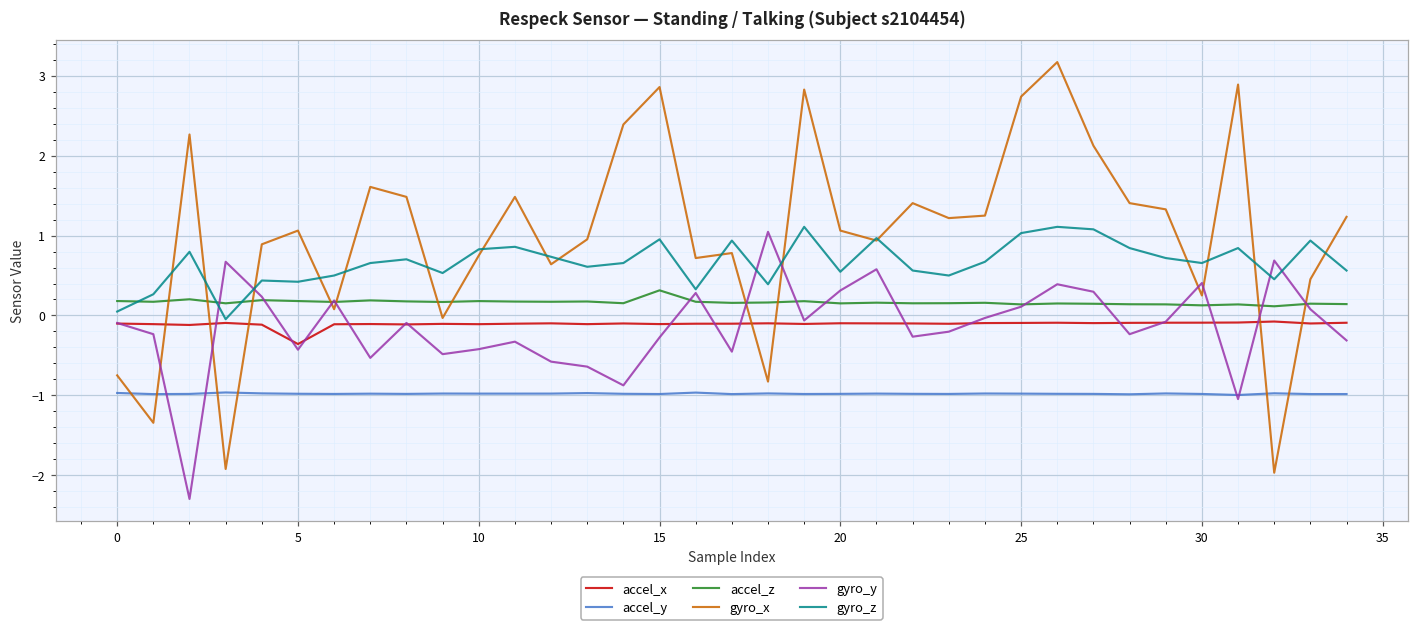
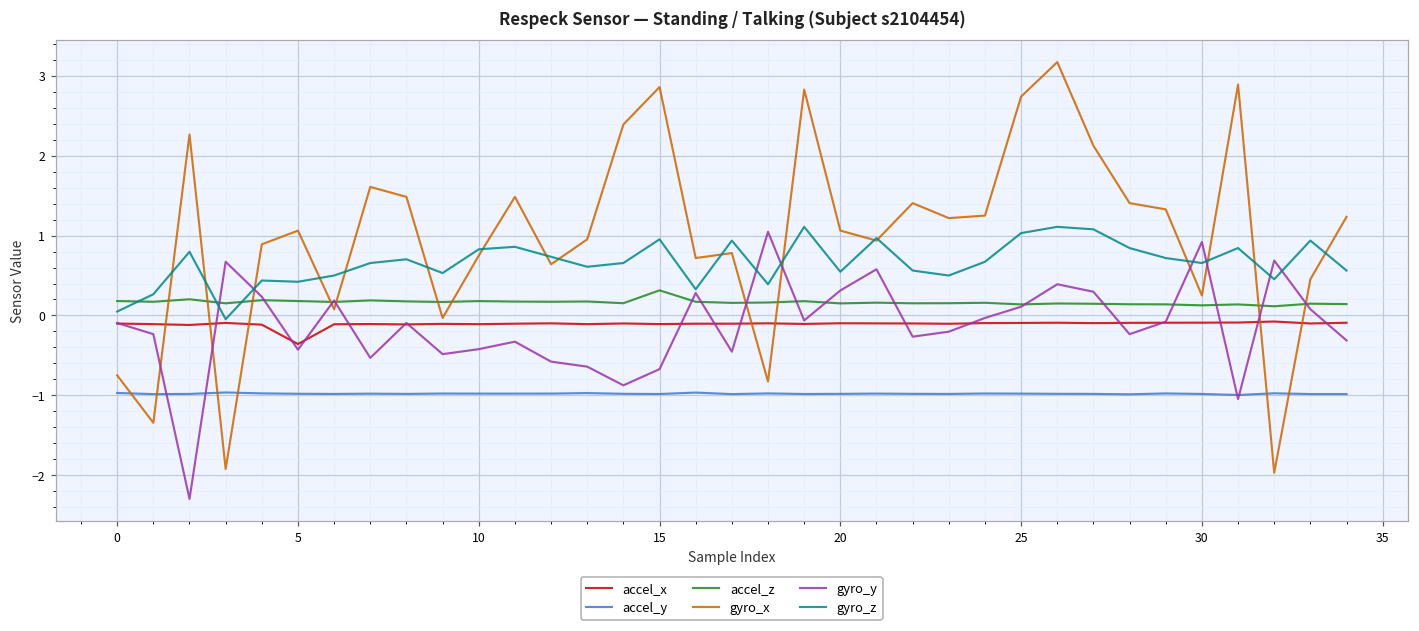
  {
    "accel_x": {
      "5": -0.4,
      "10": -0.1,
      "15": -0.1,
      "20": -0.1,
      "25": -0.1,
      "30": -0.1
    },
    "accel_y": {
      "0": -1.0,
      "5": -1.0,
      "10": -1.0,
      "15": -1.0,
      "20": -1.0,
      "25": -1.0,
      "30": -1.0
    },
    "accel_z": {
      "0": 0.2,
      "5": 0.2,
      "10": 0.2,
      "15": 0.3,
      "20": 0.2,
      "30": 0.1
    },
    "gyro_x": {
      "0": -0.8,
      "5": 1.1,
      "10": 0.8,
      "15": 2.9,
      "20": 1.1,
      "25": 2.7,
      "30": 0.3
    },
    "gyro_y": {
      "5": -0.4,
      "10": -0.4,
-     "15": -0.3,
+     "15": -0.7,
      "20": 0.3,
-     "30": 0.4
+     "30": 0.9
    },
    "gyro_z": {
      "0": 0.0,
      "5": 0.4,
      "10": 0.8,
      "15": 1.0,
      "20": 0.5,
      "25": 1.0,
      "30": 0.7
    }
  }
